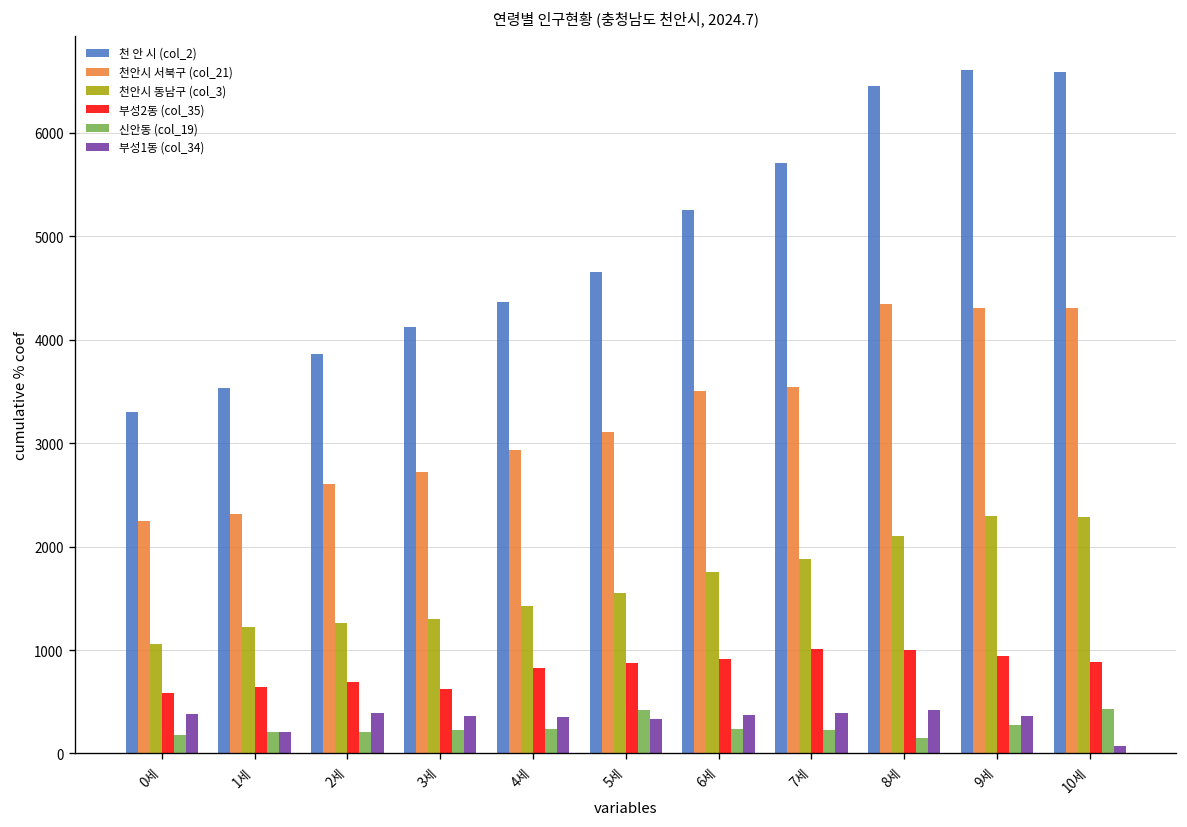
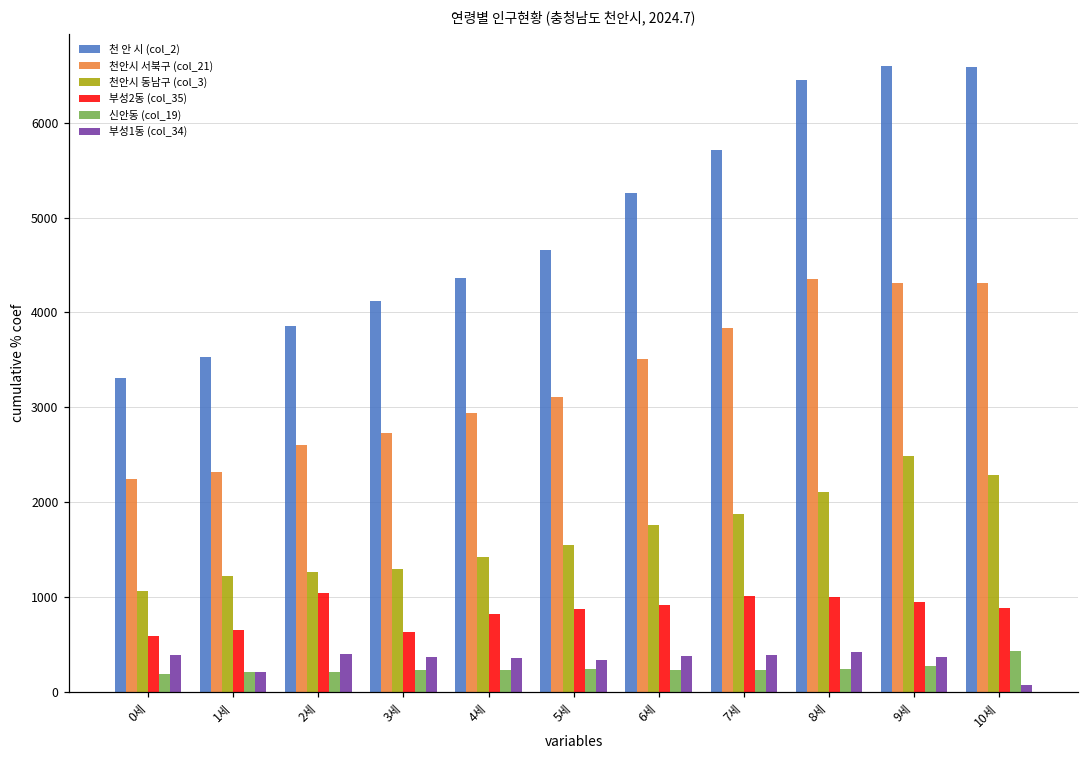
  {
    "천 안 시 (col_2)": {
      "0세": 3300,
      "1세": 3500,
      "2세": 3900,
      "3세": 4100,
      "4세": 4400,
      "5세": 4700,
      "6세": 5300,
      "7세": 5700,
      "8세": 6500,
      "9세": 6600,
      "10세": 6600
    },
    "천안시 서북구 (col_21)": {
      "0세": 2200,
      "1세": 2300,
      "2세": 2600,
      "3세": 2700,
      "4세": 2900,
      "5세": 3100,
      "6세": 3500,
-     "7세": 3500,
+     "7세": 3800,
      "8세": 4300,
      "9세": 4300,
      "10세": 4300
    },
    "천안시 동남구 (col_3)": {
      "0세": 1100,
      "1세": 1200,
      "2세": 1300,
      "3세": 1300,
      "4세": 1400,
      "5세": 1500,
      "6세": 1800,
      "7세": 1900,
      "8세": 2100,
-     "9세": 2300,
+     "9세": 2500,
      "10세": 2300
    },
    "부성2동 (col_35)": {
      "0세": 600,
      "1세": 600,
-     "2세": 700,
+     "2세": 1000,
      "3세": 600,
      "4세": 800,
      "5세": 900,
      "6세": 900,
      "7세": 1000,
      "8세": 1000,
      "9세": 900,
      "10세": 900
    },
    "신안동 (col_19)": {
      "0세": 200,
      "1세": 200,
      "2세": 200,
      "3세": 200,
      "4세": 200,
-     "5세": 400,
+     "5세": 200,
      "6세": 200,
      "7세": 200,
-     "8세": 100,
+     "8세": 200,
      "9세": 300,
      "10세": 400
    },
    "부성1동 (col_34)": {
      "0세": 400,
      "1세": 200,
      "2세": 400,
      "3세": 400,
      "4세": 400,
      "5세": 300,
      "6세": 400,
      "7세": 400,
      "8세": 400,
      "9세": 400,
      "10세": 100
    }
  }
